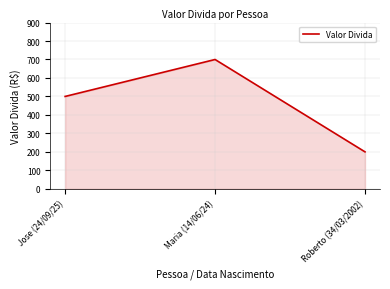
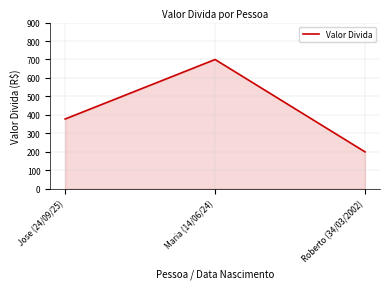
  {
-   "Jose (24/09/25)": 500,
+   "Jose (24/09/25)": 380,
    "Maria (14/06/24)": 700,
    "Roberto (34/03/2002)": 200
  }
